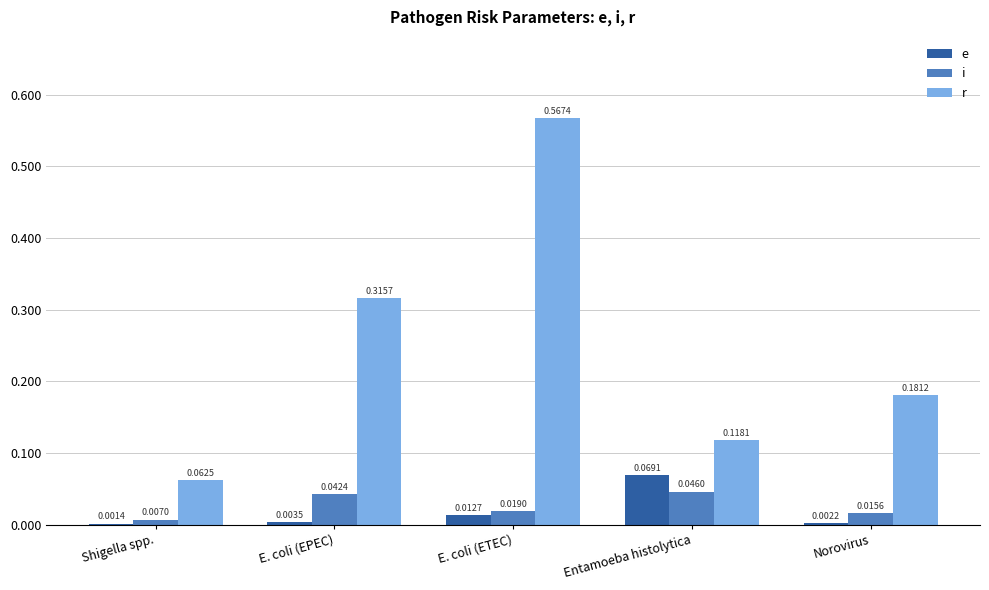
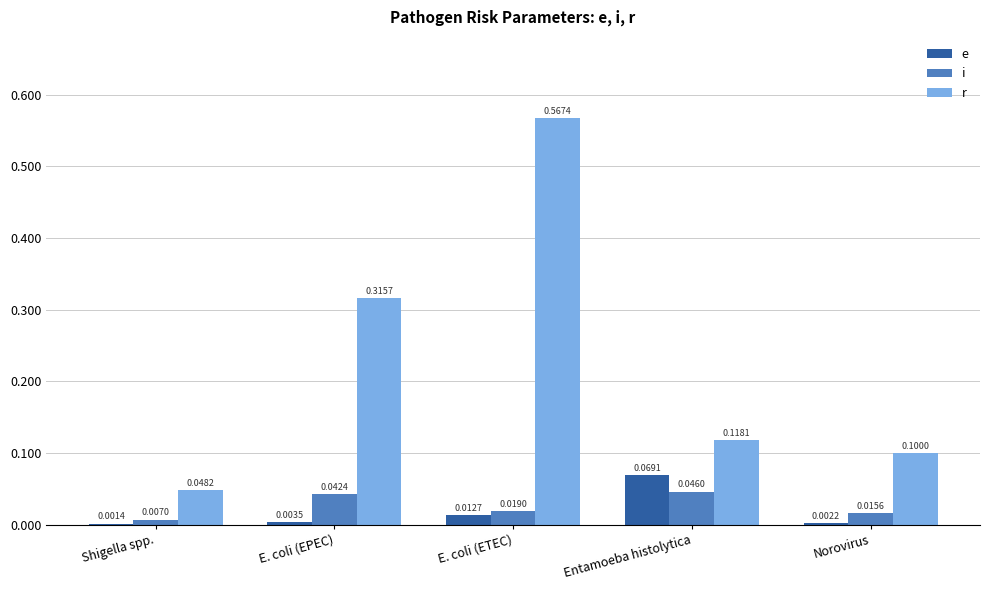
  {
    "r": {
-     "Shigella spp.": 0.0625,
+     "Shigella spp.": 0.0482,
      "E. coli (EPEC)": 0.3157,
      "E. coli (ETEC)": 0.5674,
      "Entamoeba histolytica": 0.1181,
-     "Norovirus": 0.1812
+     "Norovirus": 0.1000
    }
  }
